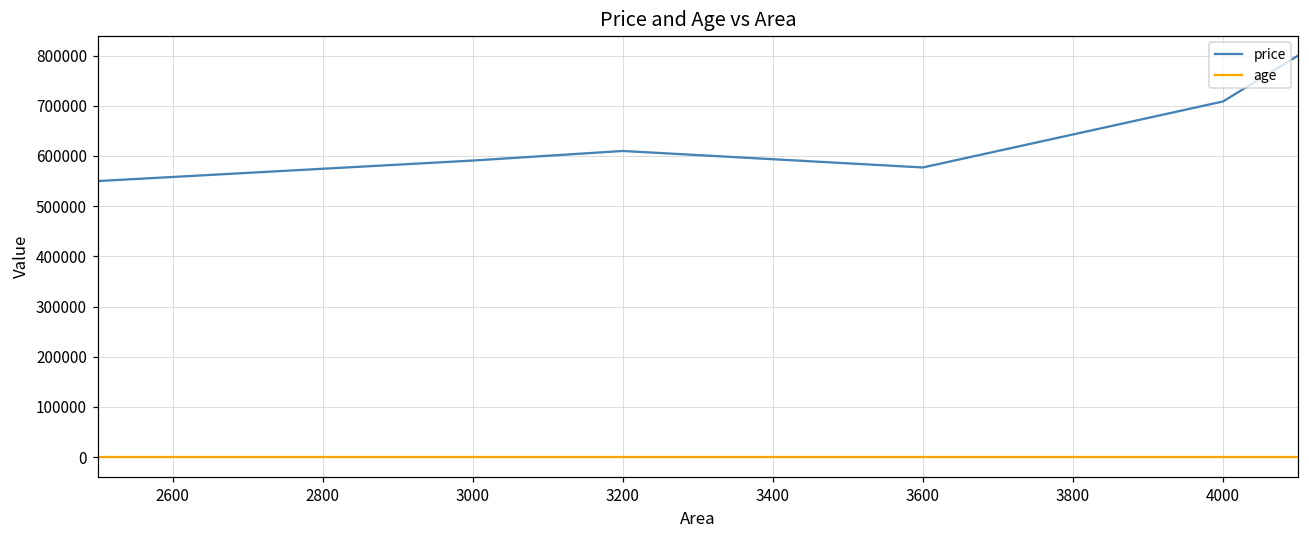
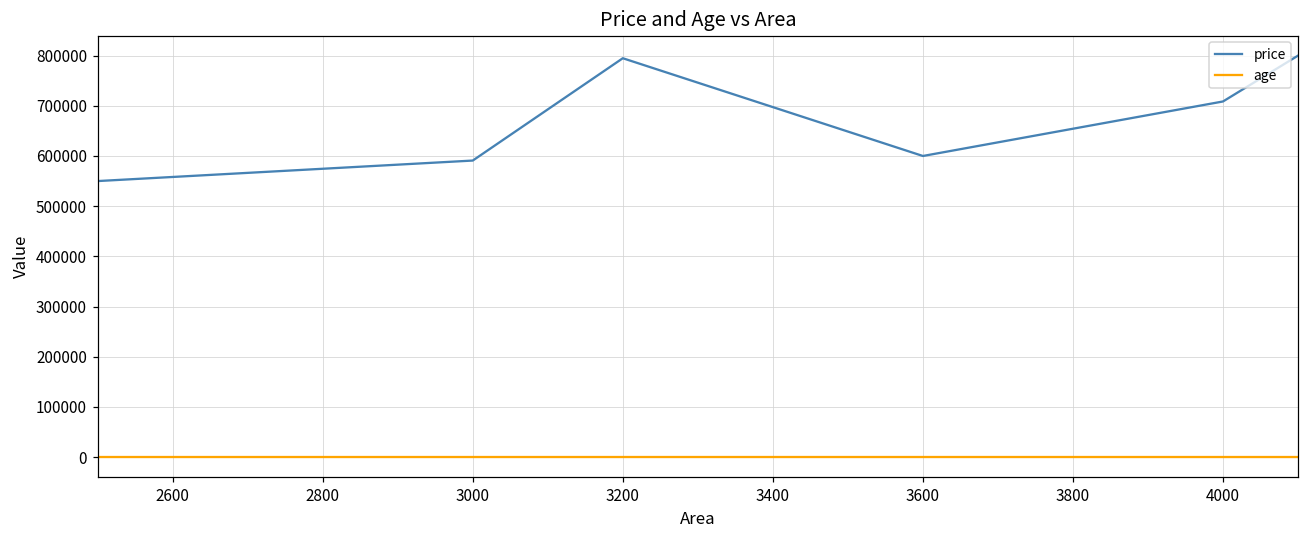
  {
    "price": {
      "3000": 590000,
-     "3200": 610000,
-     "3600": 580000,
+     "3200": 790000,
+     "3600": 600000,
      "4000": 710000
    },
    "age": {
      "3000": 0,
      "3200": 0,
      "3600": 0,
      "4000": 0
    }
  }
